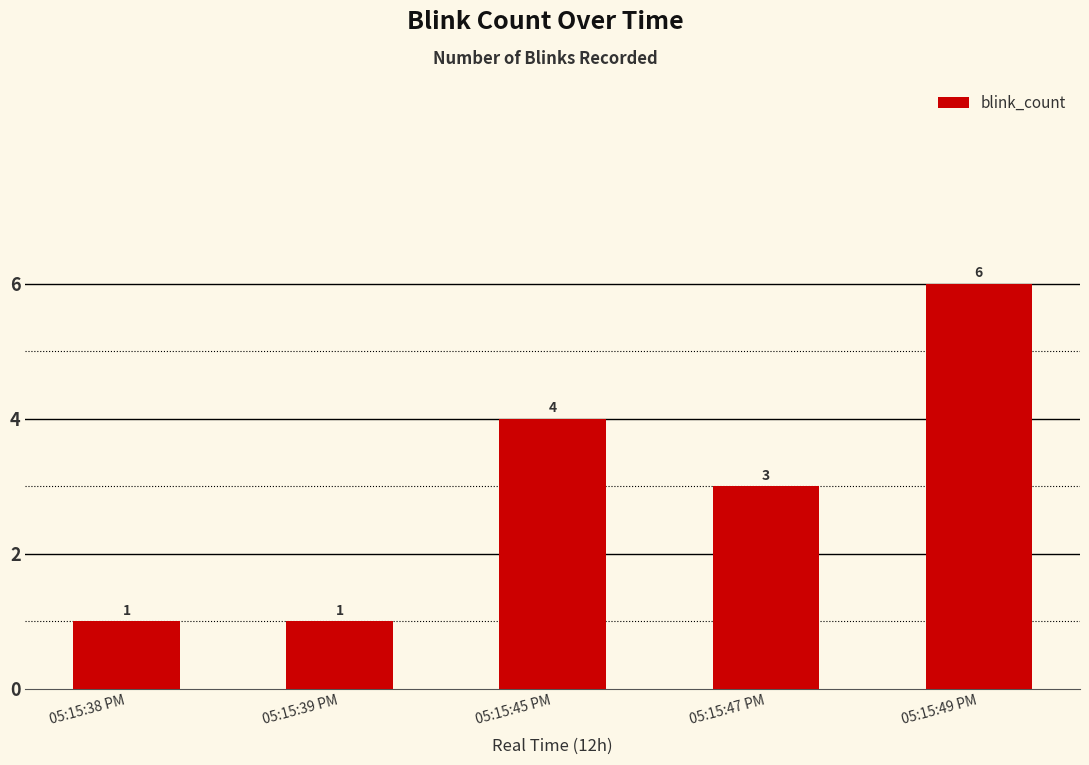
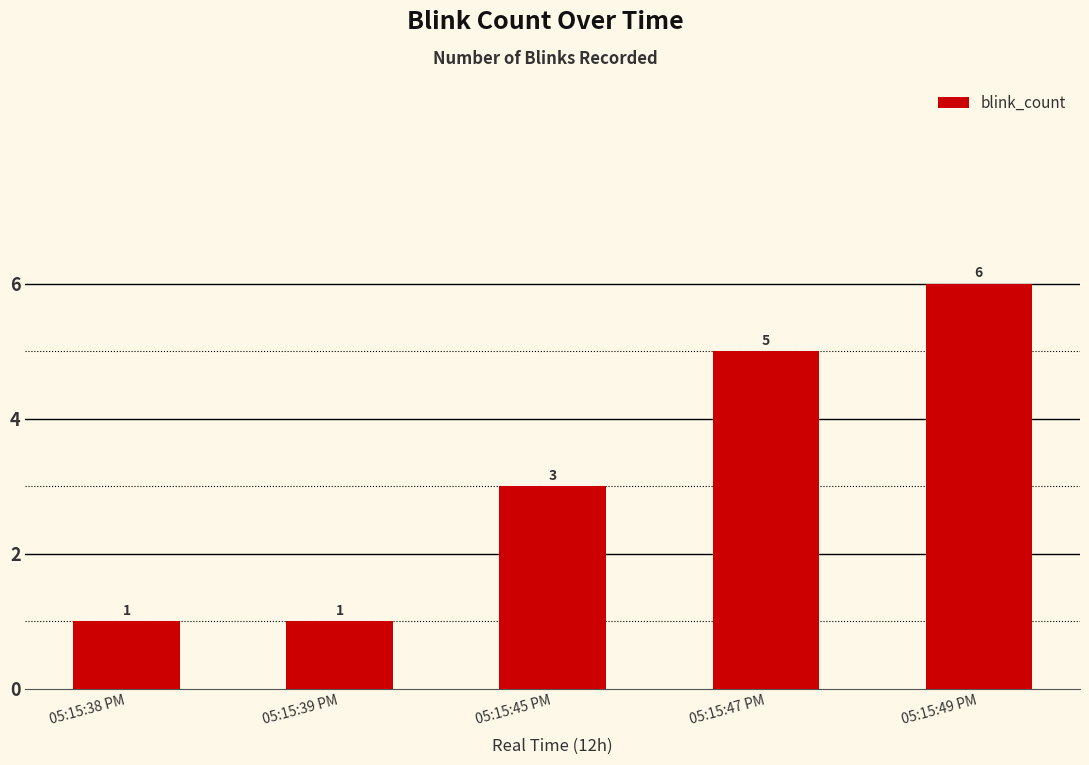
  {
    "05:15:38 PM": 1,
    "05:15:39 PM": 1,
-   "05:15:45 PM": 4,
-   "05:15:47 PM": 3,
+   "05:15:45 PM": 3,
+   "05:15:47 PM": 5,
    "05:15:49 PM": 6
  }
